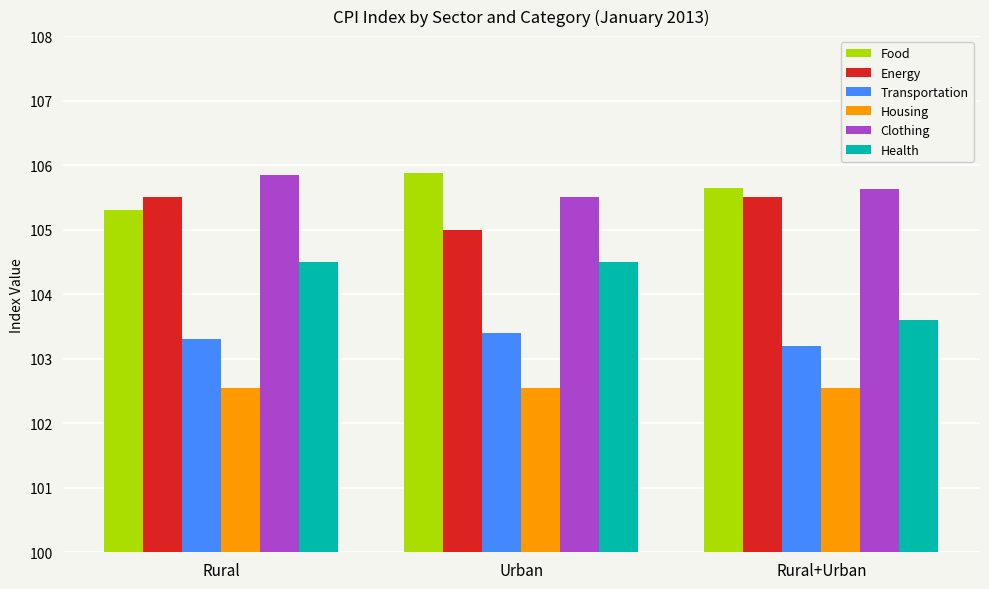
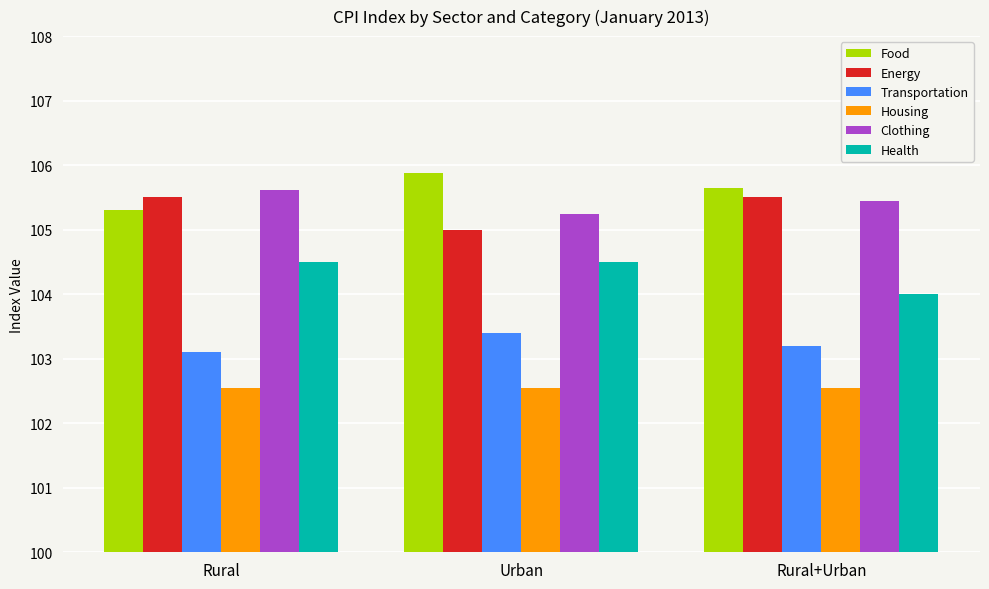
  {
    "Food": {
      "Rural": 105.3,
      "Urban": 105.9,
      "Rural+Urban": 105.6
    },
    "Energy": {
      "Rural": 105.5,
      "Urban": 105.0,
      "Rural+Urban": 105.5
    },
    "Transportation": {
-     "Rural": 103.3,
+     "Rural": 103.1,
      "Urban": 103.4,
      "Rural+Urban": 103.2
    },
    "Housing": {
      "Rural": 102.6,
      "Urban": 102.6,
      "Rural+Urban": 102.6
    },
    "Clothing": {
-     "Rural": 105.9,
-     "Urban": 105.5,
-     "Rural+Urban": 105.6
+     "Rural": 105.6,
+     "Urban": 105.3,
+     "Rural+Urban": 105.4
    },
    "Health": {
      "Rural": 104.5,
      "Urban": 104.5,
-     "Rural+Urban": 103.6
+     "Rural+Urban": 104.0
    }
  }
